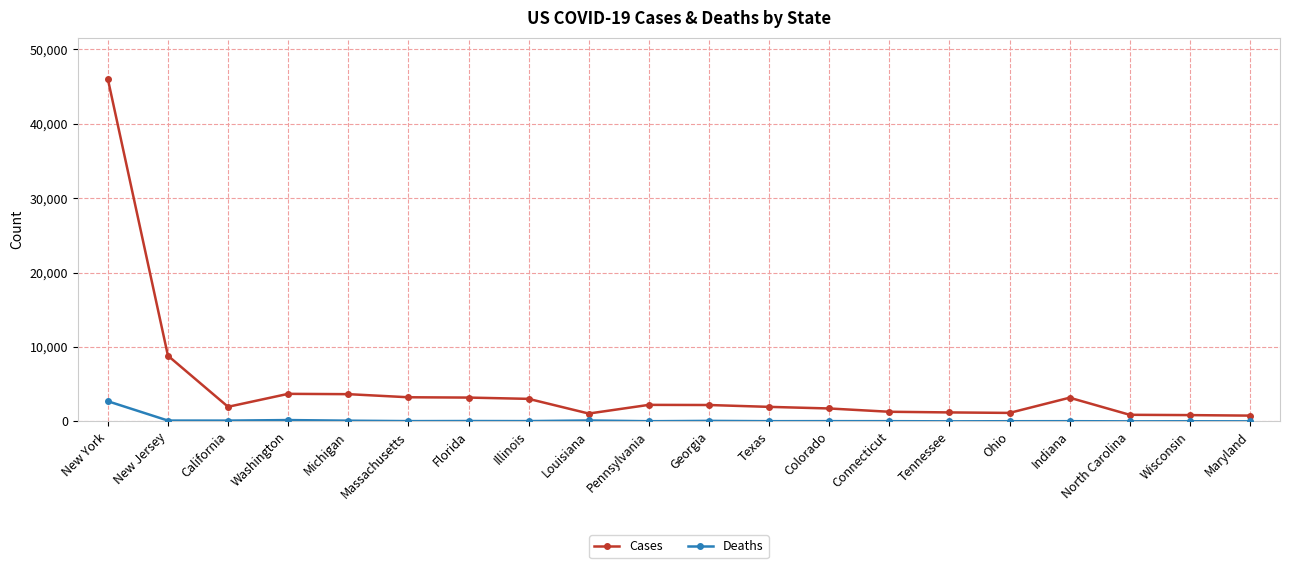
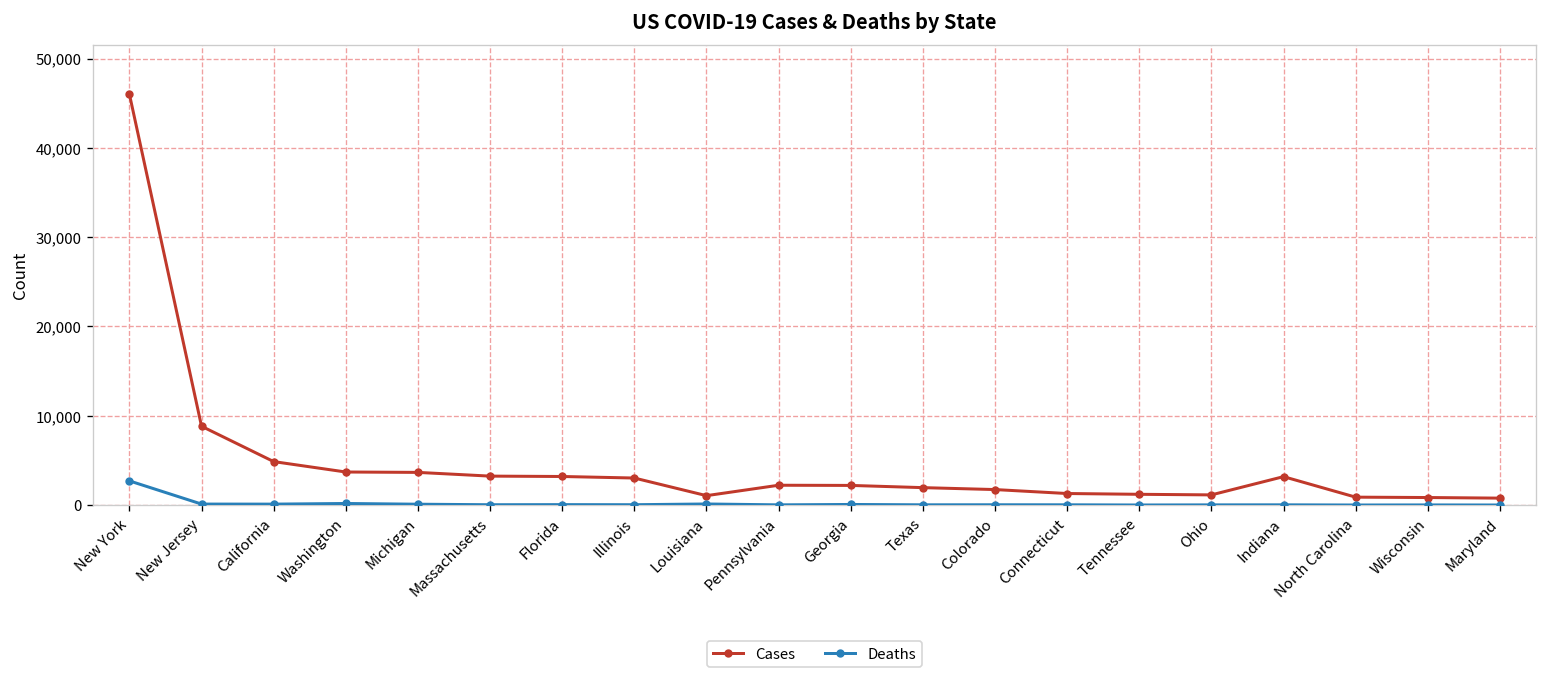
  {
    "Cases": {
      "New York": "46,000",
      "New Jersey": "9,000",
-     "California": "2,000",
+     "California": "5,000",
      "Washington": "4,000",
      "Michigan": "4,000",
      "Massachusetts": "3,000",
      "Florida": "3,000",
      "Illinois": "3,000",
      "Louisiana": "1,000",
      "Pennsylvania": "2,000",
      "Georgia": "2,000",
      "Texas": "2,000",
      "Colorado": "2,000",
      "Connecticut": "1,000",
      "Tennessee": "1,000",
      "Ohio": "1,000",
      "Indiana": "3,000",
      "North Carolina": "1,000",
      "Wisconsin": "1,000",
      "Maryland": "1,000"
    },
    "Deaths": {
      "New York": "3,000",
      "New Jersey": "0",
      "California": "0",
      "Washington": "0",
      "Michigan": "0",
      "Massachusetts": "0",
      "Florida": "0",
      "Illinois": "0",
      "Louisiana": "0",
      "Pennsylvania": "0",
      "Georgia": "0",
      "Texas": "0",
      "Colorado": "0",
      "Connecticut": "0",
      "Tennessee": "0",
      "Ohio": "0",
      "Indiana": "0",
      "North Carolina": "0",
      "Wisconsin": "0",
      "Maryland": "0"
    }
  }
